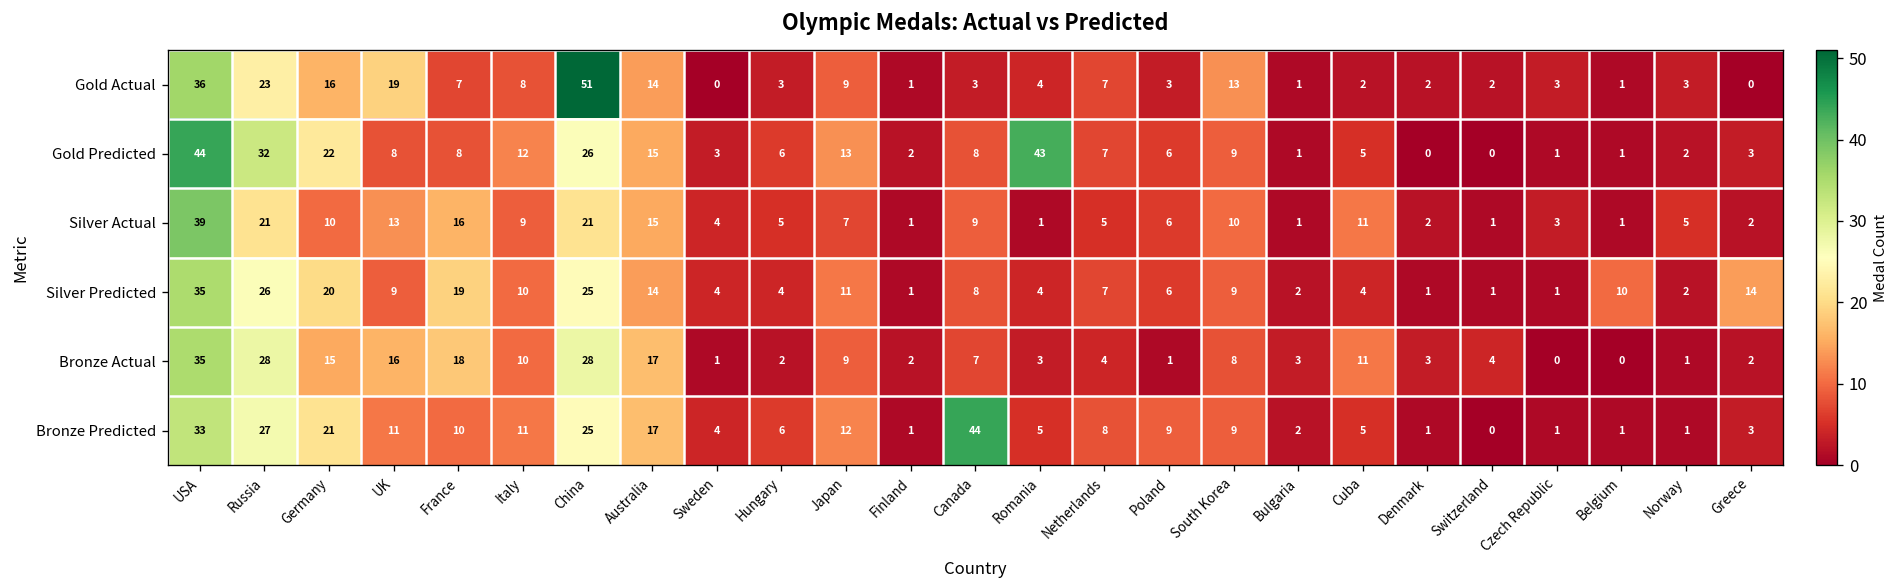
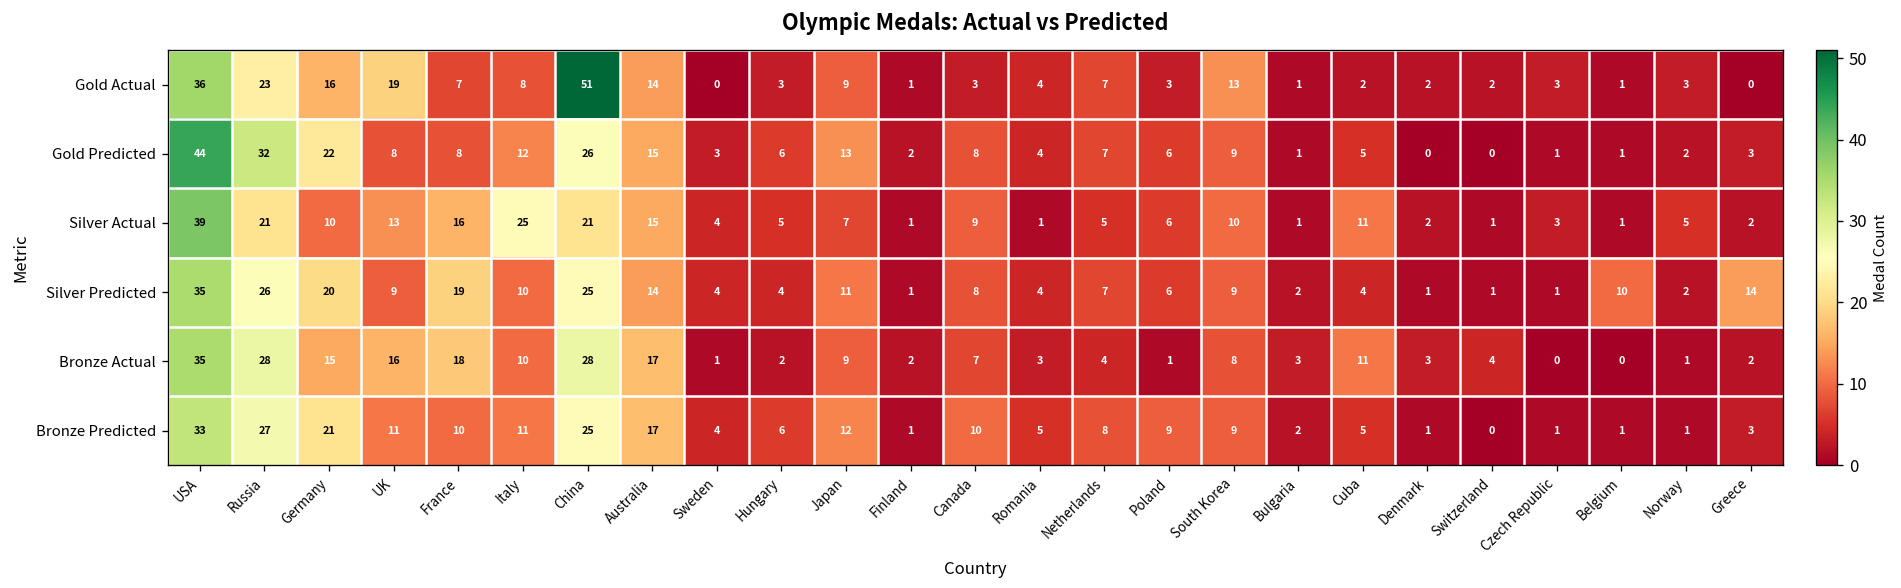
  {
    "Gold Actual": {
      "USA": 36,
      "Russia": 23,
      "Germany": 16,
      "UK": 19,
      "France": 7,
      "Italy": 8,
      "China": 51,
      "Australia": 14,
      "Sweden": 0,
      "Hungary": 3,
      "Japan": 9,
      "Finland": 1,
      "Canada": 3,
      "Romania": 4,
      "Netherlands": 7,
      "Poland": 3,
      "South Korea": 13,
      "Bulgaria": 1,
      "Cuba": 2,
      "Denmark": 2,
      "Switzerland": 2,
      "Czech Republic": 3,
      "Belgium": 1,
      "Norway": 3,
      "Greece": 0
    },
    "Gold Predicted": {
      "USA": 44,
      "Russia": 32,
      "Germany": 22,
      "UK": 8,
      "France": 8,
      "Italy": 12,
      "China": 26,
      "Australia": 15,
      "Sweden": 3,
      "Hungary": 6,
      "Japan": 13,
      "Finland": 2,
      "Canada": 8,
-     "Romania": 43,
+     "Romania": 4,
      "Netherlands": 7,
      "Poland": 6,
      "South Korea": 9,
      "Bulgaria": 1,
      "Cuba": 5,
      "Denmark": 0,
      "Switzerland": 0,
      "Czech Republic": 1,
      "Belgium": 1,
      "Norway": 2,
      "Greece": 3
    },
    "Silver Actual": {
      "USA": 39,
      "Russia": 21,
      "Germany": 10,
      "UK": 13,
      "France": 16,
-     "Italy": 9,
+     "Italy": 25,
      "China": 21,
      "Australia": 15,
      "Sweden": 4,
      "Hungary": 5,
      "Japan": 7,
      "Finland": 1,
      "Canada": 9,
      "Romania": 1,
      "Netherlands": 5,
      "Poland": 6,
      "South Korea": 10,
      "Bulgaria": 1,
      "Cuba": 11,
      "Denmark": 2,
      "Switzerland": 1,
      "Czech Republic": 3,
      "Belgium": 1,
      "Norway": 5,
      "Greece": 2
    },
    "Silver Predicted": {
      "USA": 35,
      "Russia": 26,
      "Germany": 20,
      "UK": 9,
      "France": 19,
      "Italy": 10,
      "China": 25,
      "Australia": 14,
      "Sweden": 4,
      "Hungary": 4,
      "Japan": 11,
      "Finland": 1,
      "Canada": 8,
      "Romania": 4,
      "Netherlands": 7,
      "Poland": 6,
      "South Korea": 9,
      "Bulgaria": 2,
      "Cuba": 4,
      "Denmark": 1,
      "Switzerland": 1,
      "Czech Republic": 1,
      "Belgium": 10,
      "Norway": 2,
      "Greece": 14
    },
    "Bronze Actual": {
      "USA": 35,
      "Russia": 28,
      "Germany": 15,
      "UK": 16,
      "France": 18,
      "Italy": 10,
      "China": 28,
      "Australia": 17,
      "Sweden": 1,
      "Hungary": 2,
      "Japan": 9,
      "Finland": 2,
      "Canada": 7,
      "Romania": 3,
      "Netherlands": 4,
      "Poland": 1,
      "South Korea": 8,
      "Bulgaria": 3,
      "Cuba": 11,
      "Denmark": 3,
      "Switzerland": 4,
      "Czech Republic": 0,
      "Belgium": 0,
      "Norway": 1,
      "Greece": 2
    },
    "Bronze Predicted": {
      "USA": 33,
      "Russia": 27,
      "Germany": 21,
      "UK": 11,
      "France": 10,
      "Italy": 11,
      "China": 25,
      "Australia": 17,
      "Sweden": 4,
      "Hungary": 6,
      "Japan": 12,
      "Finland": 1,
-     "Canada": 44,
+     "Canada": 10,
      "Romania": 5,
      "Netherlands": 8,
      "Poland": 9,
      "South Korea": 9,
      "Bulgaria": 2,
      "Cuba": 5,
      "Denmark": 1,
      "Switzerland": 0,
      "Czech Republic": 1,
      "Belgium": 1,
      "Norway": 1,
      "Greece": 3
    }
  }
